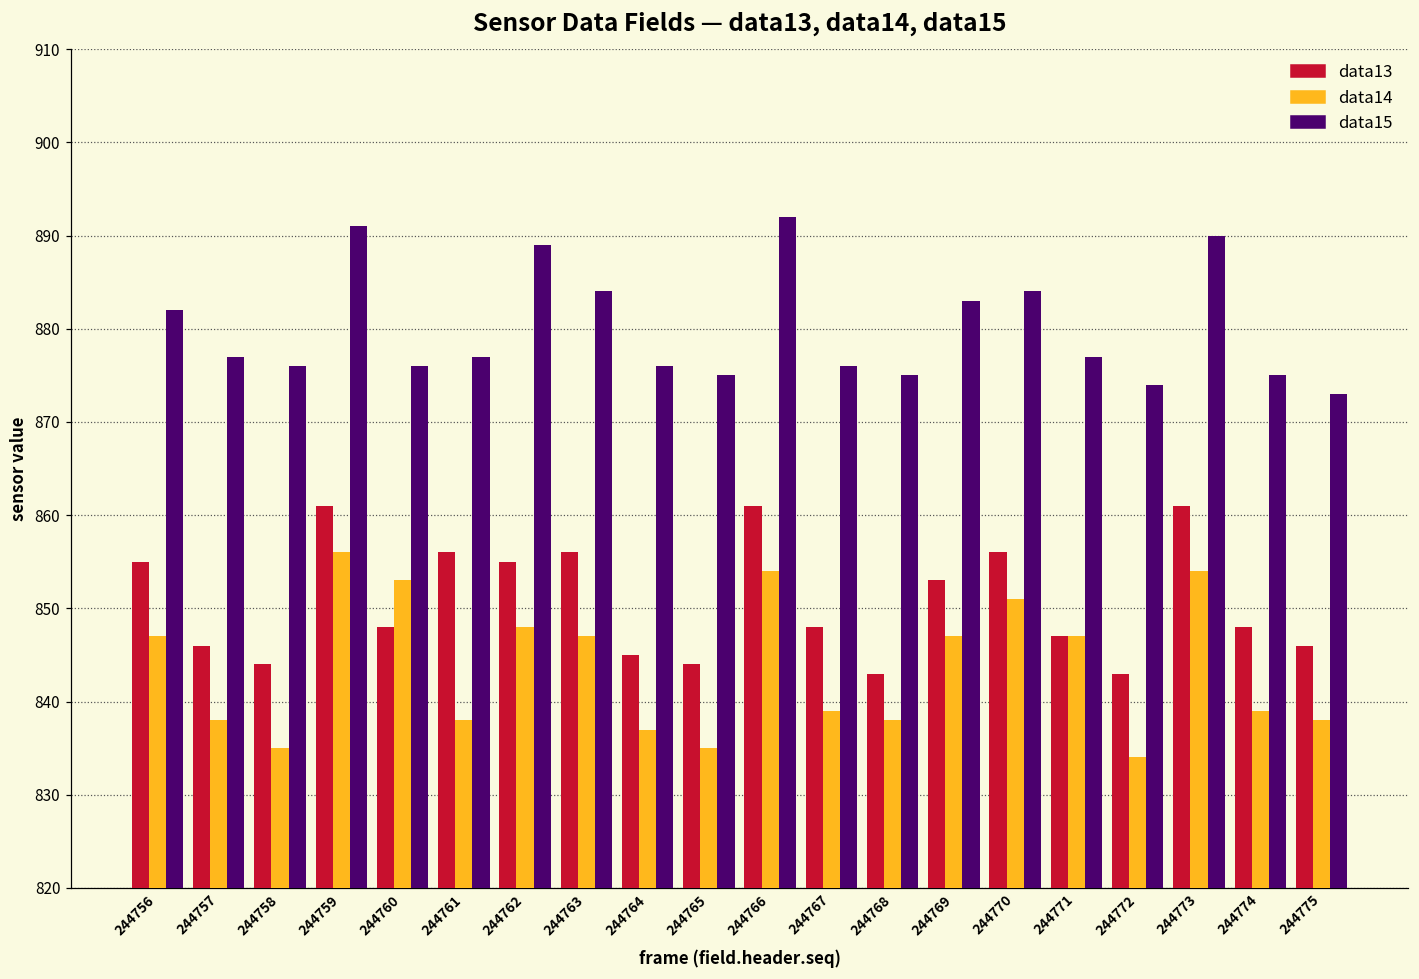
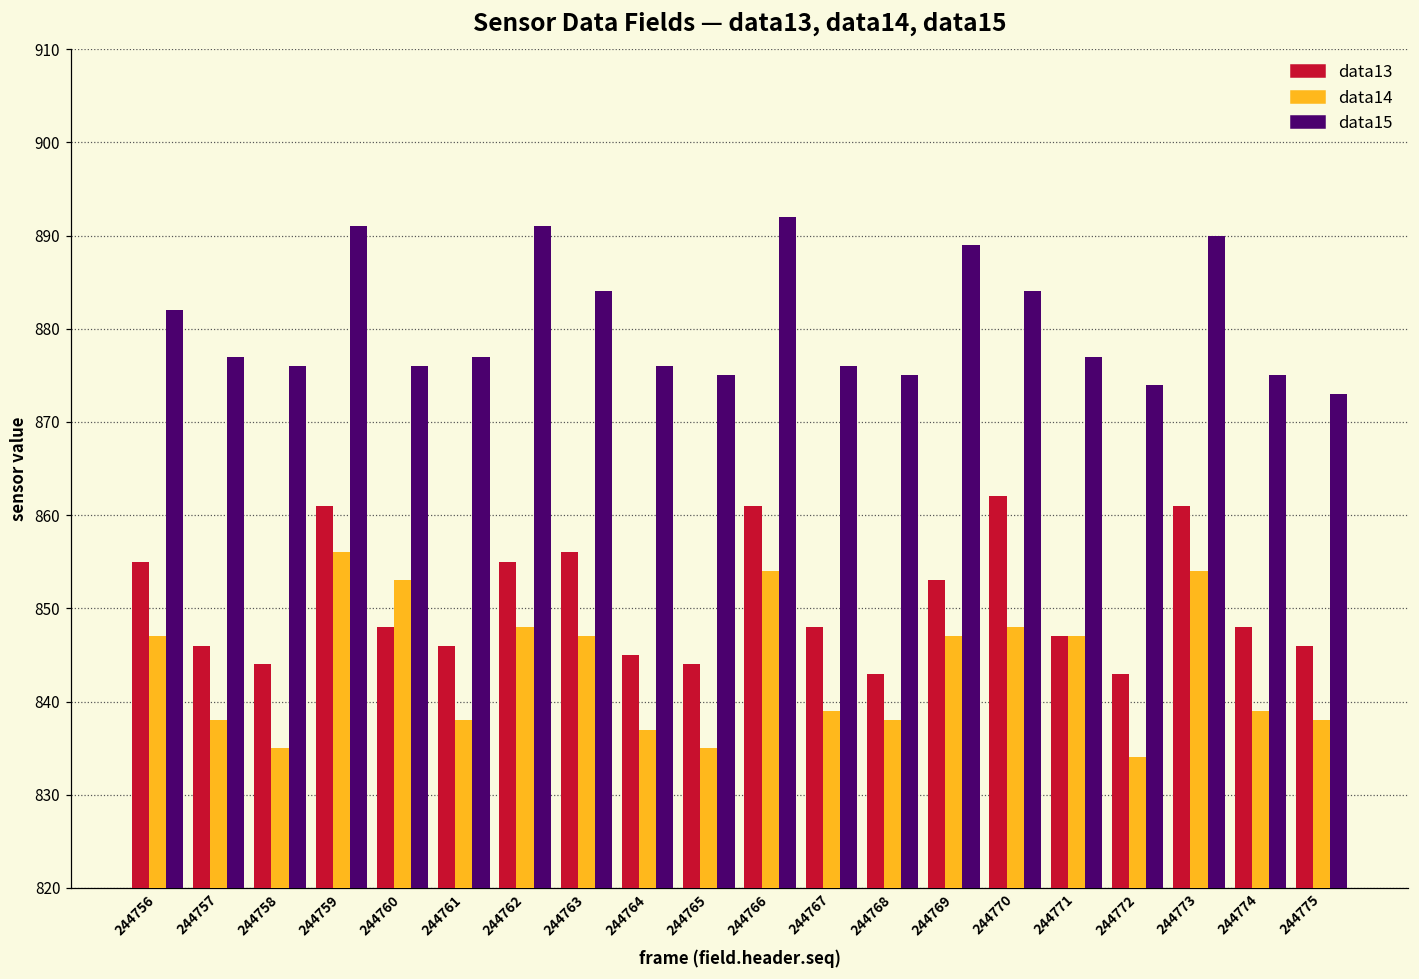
  {
    "data13": {
      "244756": 855,
      "244757": 846,
      "244758": 844,
      "244759": 861,
      "244760": 848,
-     "244761": 856,
+     "244761": 846,
      "244762": 855,
      "244763": 856,
      "244764": 845,
      "244765": 844,
      "244766": 861,
      "244767": 848,
      "244768": 843,
      "244769": 853,
-     "244770": 856,
+     "244770": 862,
      "244771": 847,
      "244772": 843,
      "244773": 861,
      "244774": 848,
      "244775": 846
    },
    "data14": {
      "244756": 847,
      "244757": 838,
      "244758": 835,
      "244759": 856,
      "244760": 853,
      "244761": 838,
      "244762": 848,
      "244763": 847,
      "244764": 837,
      "244765": 835,
      "244766": 854,
      "244767": 839,
      "244768": 838,
      "244769": 847,
-     "244770": 851,
+     "244770": 848,
      "244771": 847,
      "244772": 834,
      "244773": 854,
      "244774": 839,
      "244775": 838
    },
    "data15": {
      "244756": 882,
      "244757": 877,
      "244758": 876,
      "244759": 891,
      "244760": 876,
      "244761": 877,
-     "244762": 889,
+     "244762": 891,
      "244763": 884,
      "244764": 876,
      "244765": 875,
      "244766": 892,
      "244767": 876,
      "244768": 875,
-     "244769": 883,
+     "244769": 889,
      "244770": 884,
      "244771": 877,
      "244772": 874,
      "244773": 890,
      "244774": 875,
      "244775": 873
    }
  }
